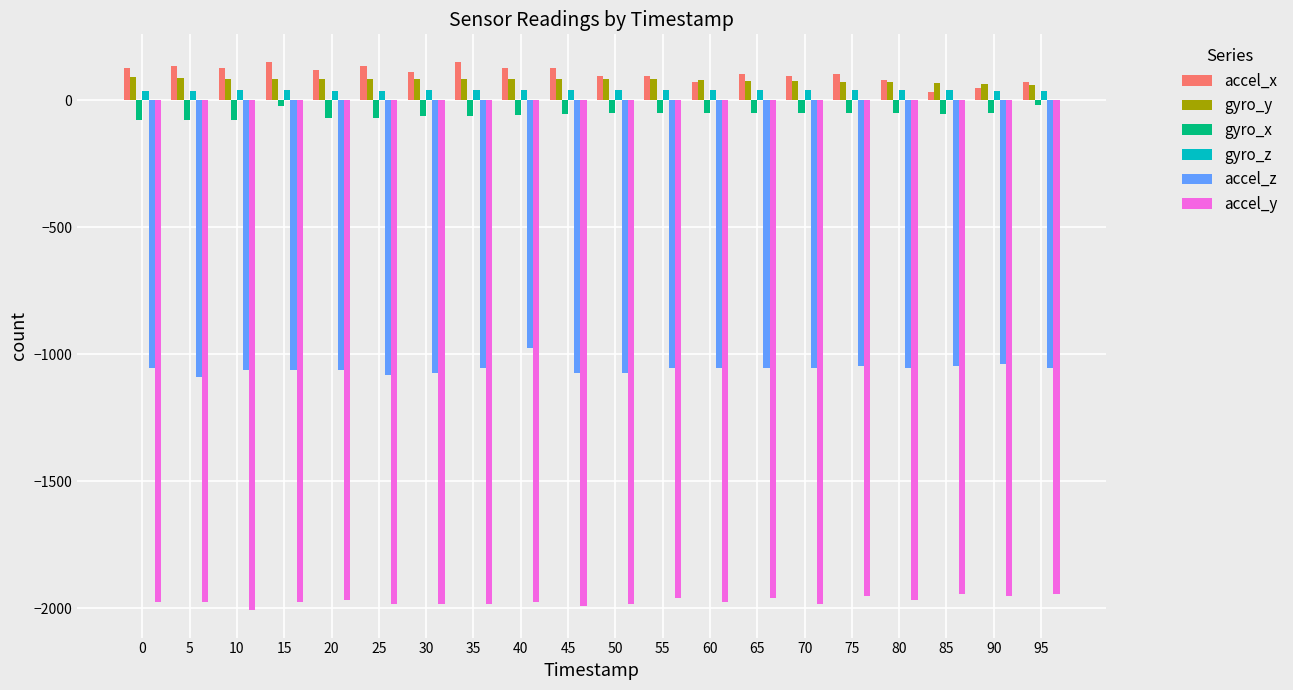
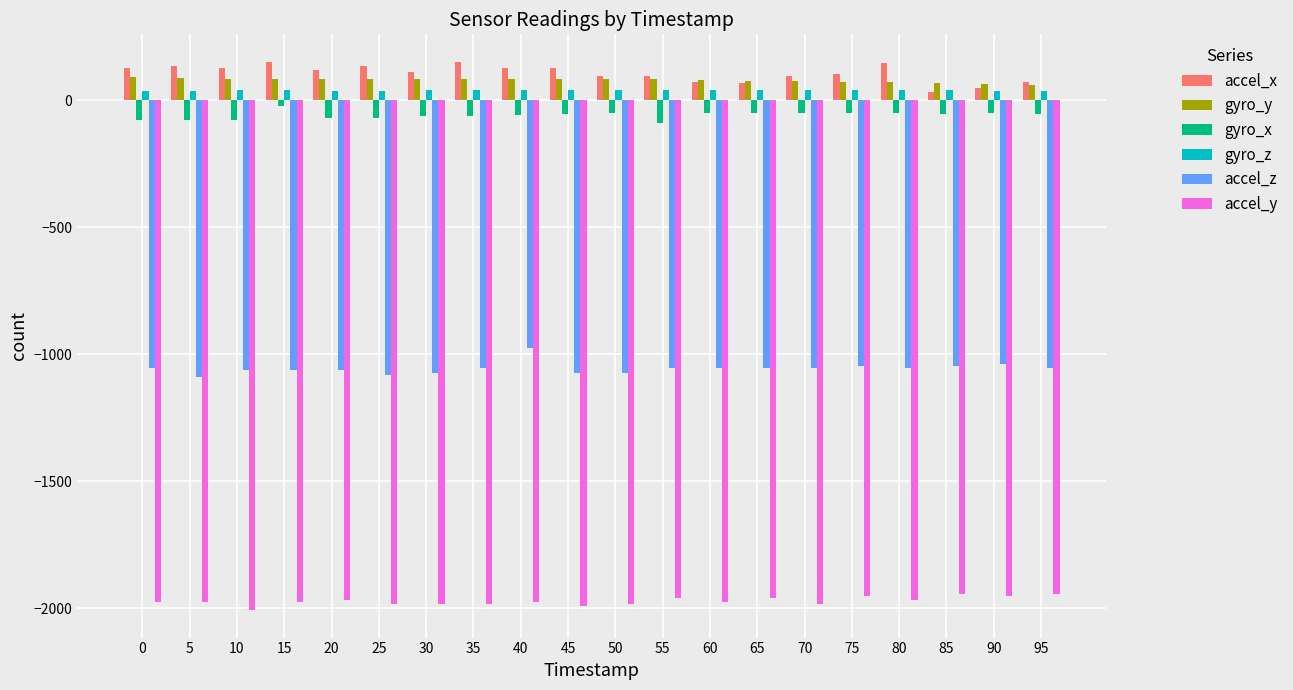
  {
    "accel_x": {
      "0": 130,
      "5": 140,
      "10": 130,
      "15": 150,
      "20": 120,
      "25": 140,
      "30": 110,
      "35": 150,
      "40": 130,
      "45": 130,
      "50": 100,
      "55": 100,
      "60": 70,
-     "65": 100,
+     "65": 70,
      "70": 100,
      "75": 100,
-     "80": 80,
+     "80": 150,
      "85": 30,
      "90": 50,
      "95": 70
    },
    "gyro_y": {
      "0": 90,
      "5": 90,
      "10": 90,
      "15": 90,
      "20": 80,
      "25": 90,
      "30": 80,
      "35": 80,
      "40": 90,
      "45": 90,
      "50": 90,
      "55": 80,
      "60": 80,
      "65": 80,
      "70": 80,
      "75": 70,
      "80": 70,
      "85": 70,
      "90": 60,
      "95": 60
    },
    "gyro_x": {
      "0": -80,
      "5": -80,
      "10": -80,
      "15": -20,
      "20": -70,
      "25": -70,
      "30": -60,
      "35": -60,
      "40": -60,
      "45": -60,
      "50": -50,
-     "55": -50,
+     "55": -90,
      "60": -50,
      "65": -50,
      "70": -50,
      "75": -50,
      "80": -50,
      "85": -50,
      "90": -50,
-     "95": -20
+     "95": -50
    },
    "gyro_z": {
      "0": 40,
      "5": 40,
      "10": 40,
      "15": 40,
      "20": 40,
      "25": 40,
      "30": 40,
      "35": 40,
      "40": 40,
      "45": 40,
      "50": 40,
      "55": 40,
      "60": 40,
      "65": 40,
      "70": 40,
      "75": 40,
      "80": 40,
      "85": 40,
      "90": 40,
      "95": 40
    },
    "accel_z": {
      "0": -1060,
      "5": -1090,
      "10": -1060,
      "15": -1060,
      "20": -1060,
      "25": -1080,
      "30": -1070,
      "35": -1060,
      "40": -970,
      "45": -1070,
      "50": -1070,
      "55": -1060,
      "60": -1060,
      "65": -1060,
      "70": -1060,
      "75": -1050,
      "80": -1060,
      "85": -1050,
      "90": -1040,
      "95": -1060
    },
    "accel_y": {
      "0": -1980,
      "5": -1980,
      "10": -2010,
      "15": -1980,
      "20": -1970,
      "25": -1980,
      "30": -1980,
      "35": -1980,
      "40": -1980,
      "45": -1990,
      "50": -1980,
      "55": -1960,
      "60": -1980,
      "65": -1960,
      "70": -1980,
      "75": -1950,
      "80": -1970,
      "85": -1940,
      "90": -1950,
      "95": -1940
    }
  }
